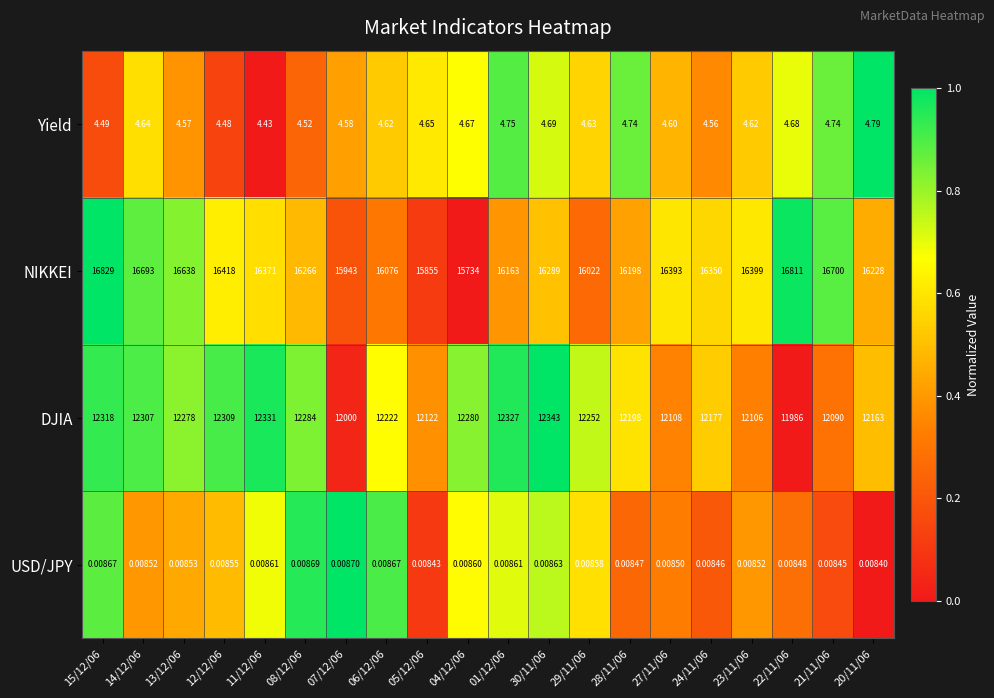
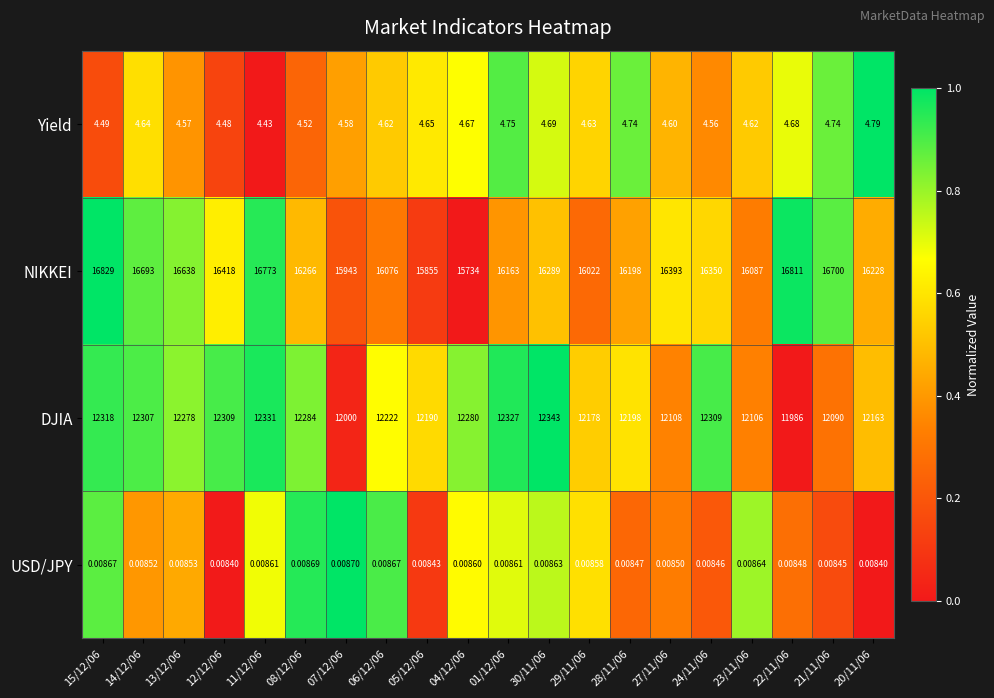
  {
    "Yield": {
      "15/12/06": 4.49,
      "14/12/06": 4.64,
      "13/12/06": 4.57,
      "12/12/06": 4.48,
      "11/12/06": 4.43,
      "08/12/06": 4.52,
      "07/12/06": 4.58,
      "06/12/06": 4.62,
      "05/12/06": 4.65,
      "04/12/06": 4.67,
      "01/12/06": 4.75,
      "30/11/06": 4.69,
      "29/11/06": 4.63,
      "28/11/06": 4.74,
      "27/11/06": 4.60,
      "24/11/06": 4.56,
      "23/11/06": 4.62,
      "22/11/06": 4.68,
      "21/11/06": 4.74,
      "20/11/06": 4.79
    },
    "NIKKEI": {
      "15/12/06": 16829,
      "14/12/06": 16693,
      "13/12/06": 16638,
      "12/12/06": 16418,
-     "11/12/06": 16371,
+     "11/12/06": 16773,
      "08/12/06": 16266,
      "07/12/06": 15943,
      "06/12/06": 16076,
      "05/12/06": 15855,
      "04/12/06": 15734,
      "01/12/06": 16163,
      "30/11/06": 16289,
      "29/11/06": 16022,
      "28/11/06": 16198,
      "27/11/06": 16393,
      "24/11/06": 16350,
-     "23/11/06": 16399,
+     "23/11/06": 16087,
      "22/11/06": 16811,
      "21/11/06": 16700,
      "20/11/06": 16228
    },
    "DJIA": {
      "15/12/06": 12318,
      "14/12/06": 12307,
      "13/12/06": 12278,
      "12/12/06": 12309,
      "11/12/06": 12331,
      "08/12/06": 12284,
      "07/12/06": 12000,
      "06/12/06": 12222,
-     "05/12/06": 12122,
+     "05/12/06": 12190,
      "04/12/06": 12280,
      "01/12/06": 12327,
      "30/11/06": 12343,
-     "29/11/06": 12252,
+     "29/11/06": 12178,
      "28/11/06": 12198,
      "27/11/06": 12108,
-     "24/11/06": 12177,
+     "24/11/06": 12309,
      "23/11/06": 12106,
      "22/11/06": 11986,
      "21/11/06": 12090,
      "20/11/06": 12163
    },
    "USD/JPY": {
      "15/12/06": 0.00867,
      "14/12/06": 0.00852,
      "13/12/06": 0.00853,
-     "12/12/06": 0.00855,
+     "12/12/06": 0.00840,
      "11/12/06": 0.00861,
      "08/12/06": 0.00869,
      "07/12/06": 0.00870,
      "06/12/06": 0.00867,
      "05/12/06": 0.00843,
      "04/12/06": 0.00860,
      "01/12/06": 0.00861,
      "30/11/06": 0.00863,
      "29/11/06": 0.00858,
      "28/11/06": 0.00847,
      "27/11/06": 0.00850,
      "24/11/06": 0.00846,
-     "23/11/06": 0.00852,
+     "23/11/06": 0.00864,
      "22/11/06": 0.00848,
      "21/11/06": 0.00845,
      "20/11/06": 0.00840
    }
  }
